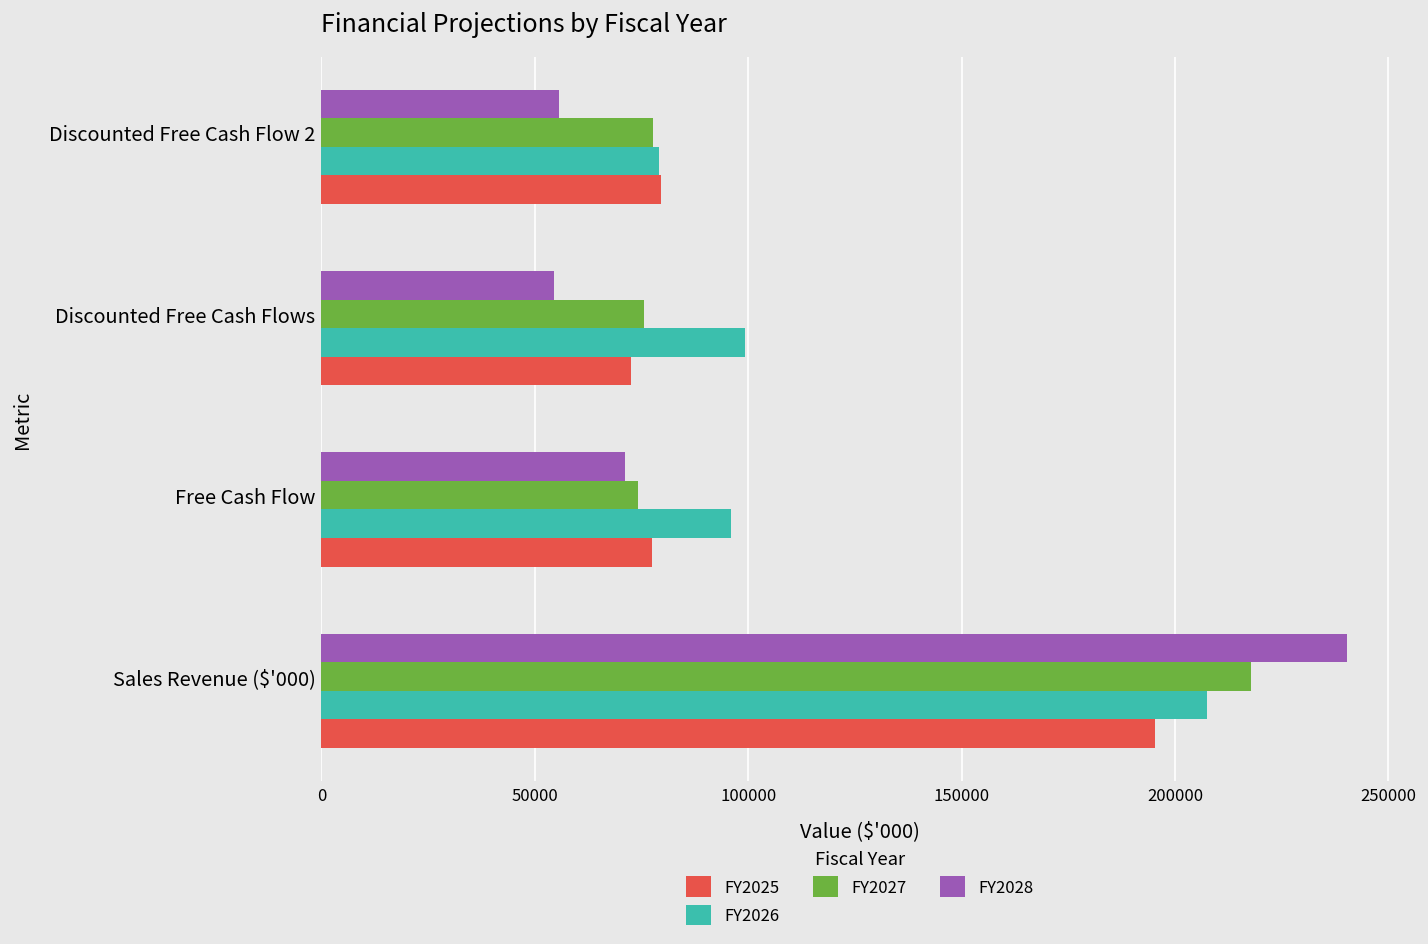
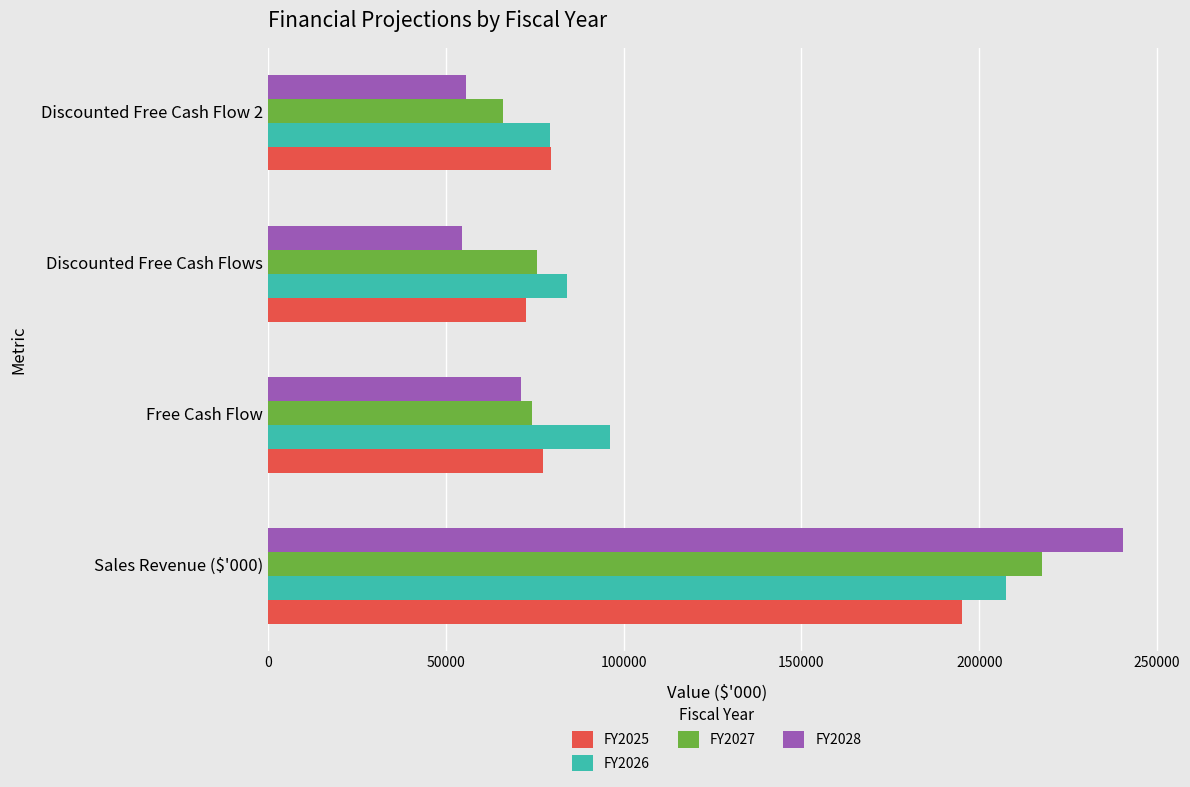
  {
    "FY2025": {
      "Discounted Free Cash Flow 2": 80000,
      "Discounted Free Cash Flows": 72000,
      "Free Cash Flow": 77000,
      "Sales Revenue ($'000)": 195000
    },
    "FY2026": {
      "Discounted Free Cash Flow 2": 79000,
-     "Discounted Free Cash Flows": 99000,
+     "Discounted Free Cash Flows": 84000,
      "Free Cash Flow": 96000,
      "Sales Revenue ($'000)": 207000
    },
    "FY2027": {
-     "Discounted Free Cash Flow 2": 78000,
+     "Discounted Free Cash Flow 2": 66000,
      "Discounted Free Cash Flows": 76000,
      "Free Cash Flow": 74000,
      "Sales Revenue ($'000)": 218000
    },
    "FY2028": {
      "Discounted Free Cash Flow 2": 56000,
      "Discounted Free Cash Flows": 55000,
      "Free Cash Flow": 71000,
      "Sales Revenue ($'000)": 240000
    }
  }
